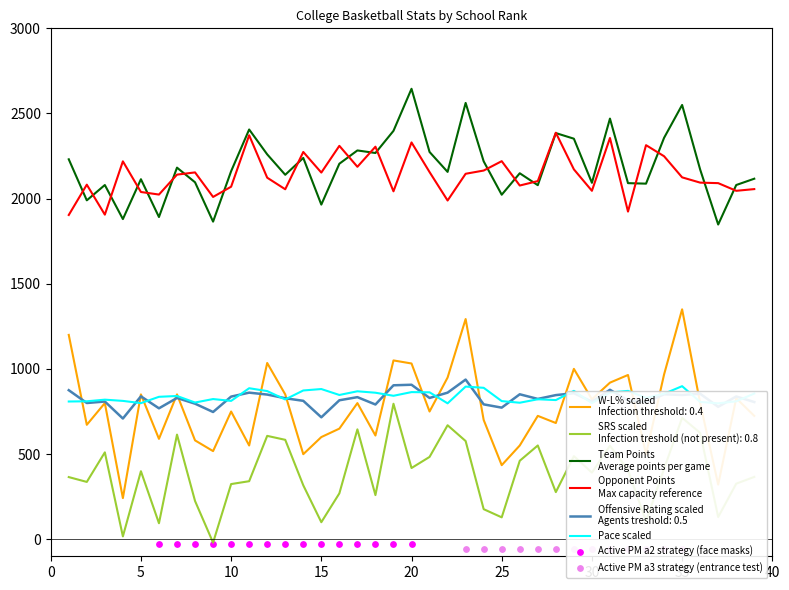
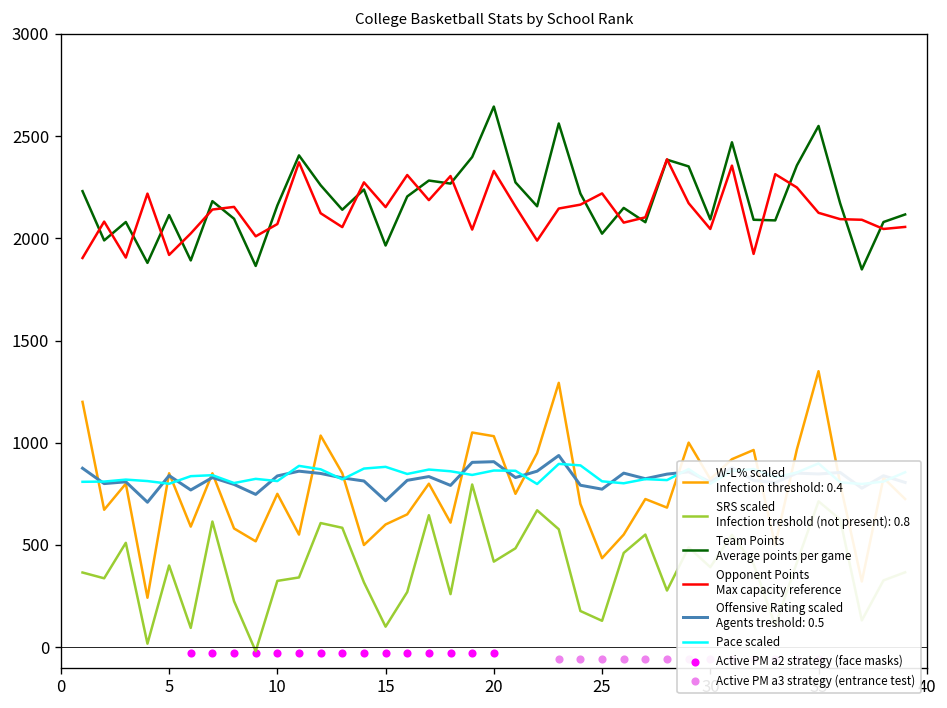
  {
    "W-L% scaled Infection threshold: 0.4": {
      "10": 750,
      "15": 600,
      "20": 1030,
      "25": 430,
      "35": 1350
    },
    "SRS scaled Infection treshold (not present): 0.8": {
      "5": 400,
      "10": 320,
      "15": 100,
      "20": 420,
      "25": 130
    },
    "Team Points Average points per game": {
      "5": 2110,
      "10": 2160,
      "15": 1970,
      "20": 2650,
      "25": 2020,
      "30": 2090,
      "35": 2550
    },
    "Opponent Points Max capacity reference": {
-     "5": 2040,
+     "5": 1920,
      "10": 2070,
      "15": 2150,
      "20": 2330,
      "25": 2220,
      "30": 2050,
      "35": 2130
    },
    "Offensive Rating scaled Agents treshold: 0.5": {
      "10": 840,
      "15": 720,
      "20": 910,
      "25": 770
    },
    "Pace scaled": {
      "5": 800,
      "10": 810,
      "15": 880,
      "20": 860,
      "25": 810,
      "35": 900
    }
  }
